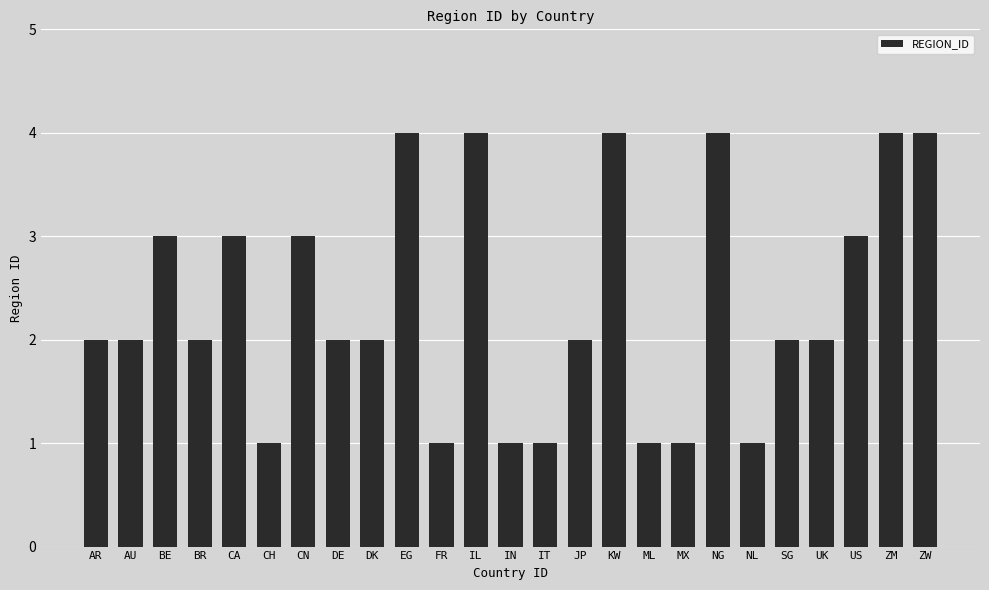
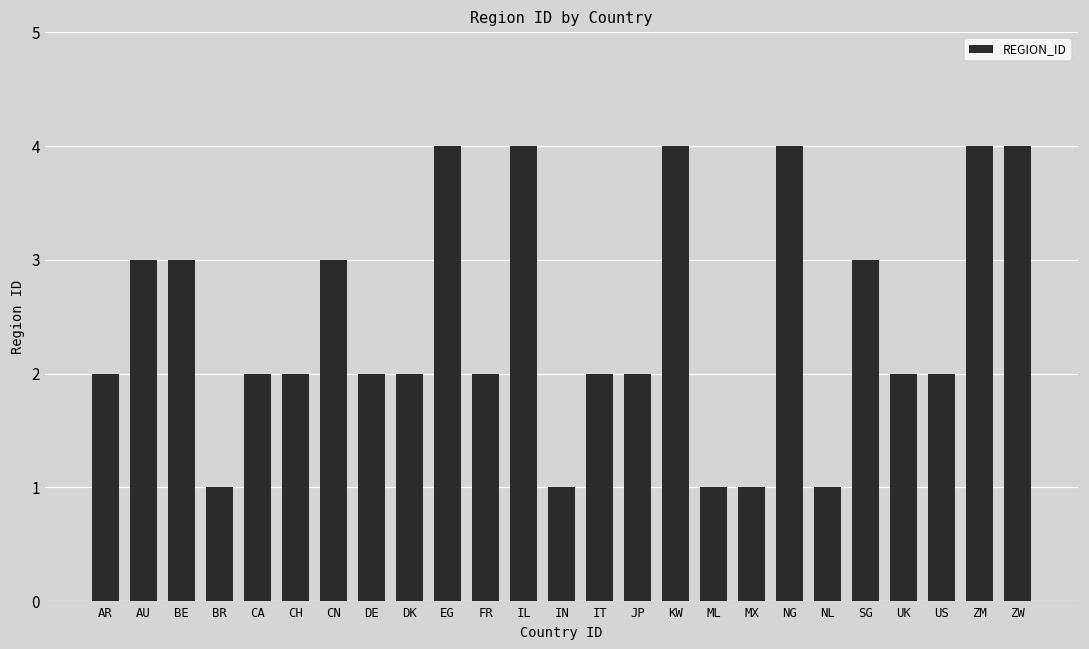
  {
    "AR": 2,
-   "AU": 2,
+   "AU": 3,
    "BE": 3,
-   "BR": 2,
-   "CA": 3,
-   "CH": 1,
+   "BR": 1,
+   "CA": 2,
+   "CH": 2,
    "CN": 3,
    "DE": 2,
    "DK": 2,
    "EG": 4,
-   "FR": 1,
+   "FR": 2,
    "IL": 4,
    "IN": 1,
-   "IT": 1,
+   "IT": 2,
    "JP": 2,
    "KW": 4,
    "ML": 1,
    "MX": 1,
    "NG": 4,
    "NL": 1,
-   "SG": 2,
+   "SG": 3,
    "UK": 2,
-   "US": 3,
+   "US": 2,
    "ZM": 4,
    "ZW": 4
  }
